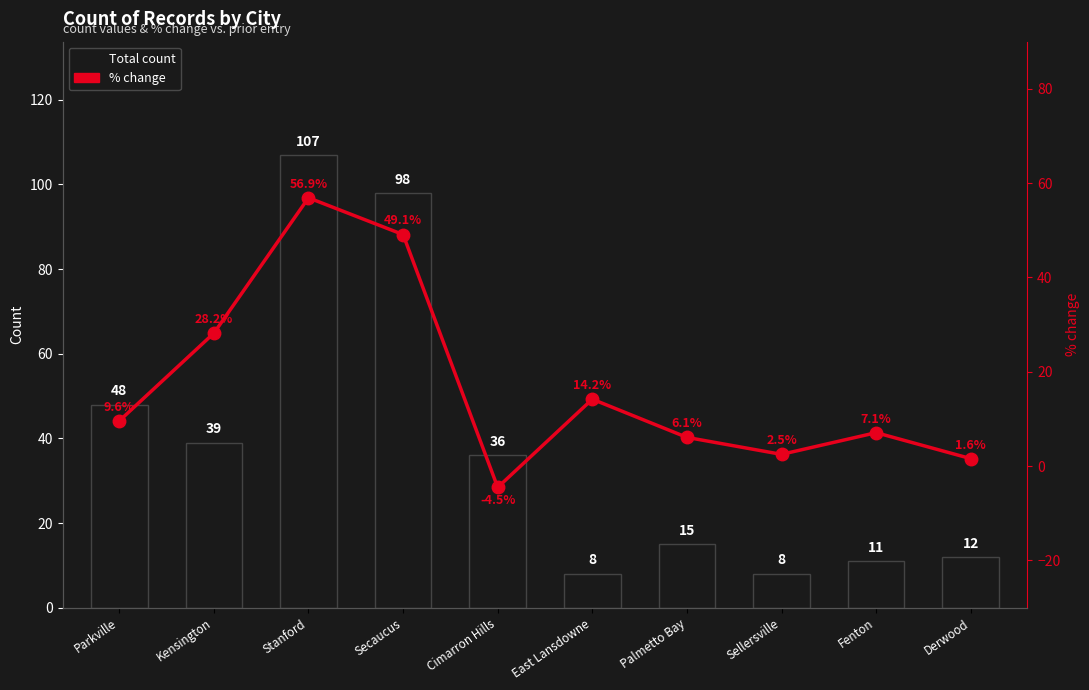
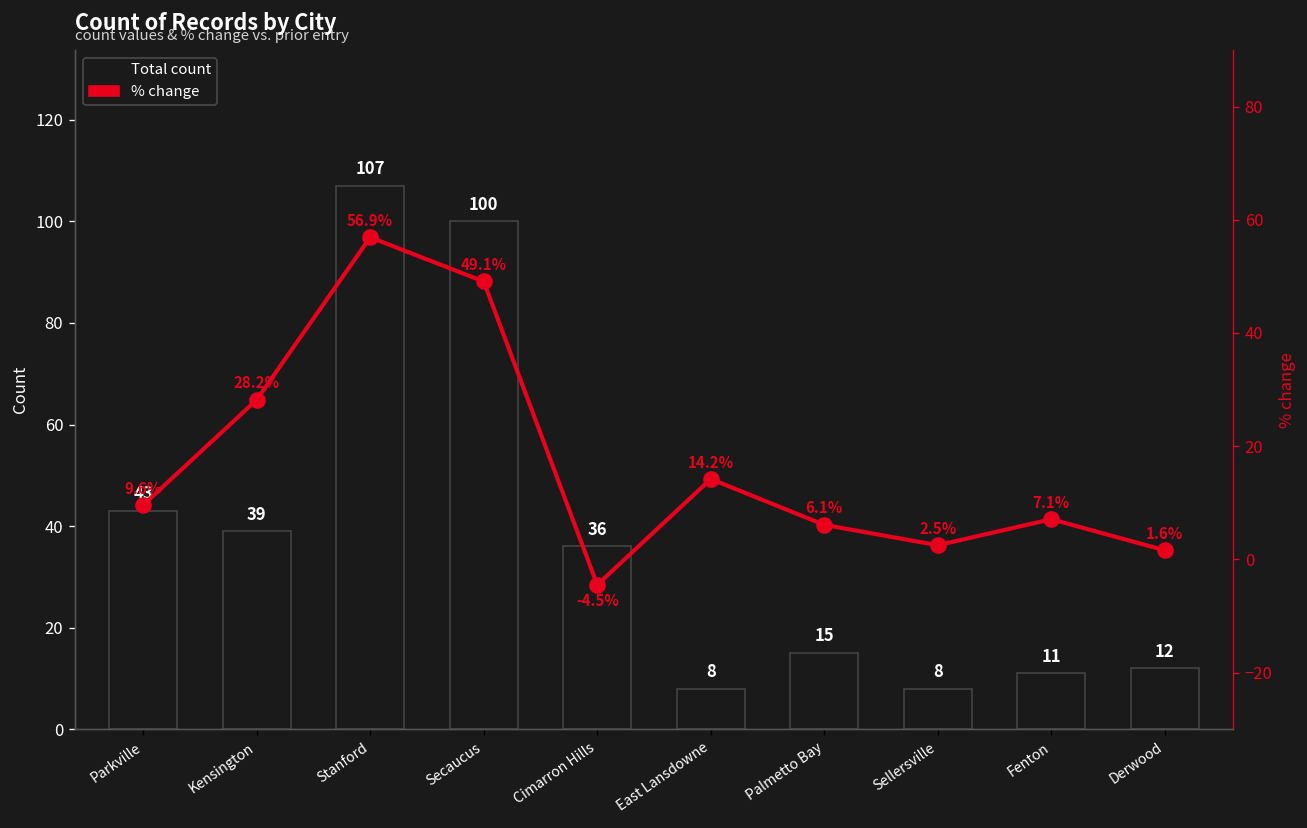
  {
    "Total count": {
-     "Parkville": "48",
+     "Parkville": "43",
      "Kensington": "39",
      "Stanford": "107",
-     "Secaucus": "98",
+     "Secaucus": "100",
      "Cimarron Hills": "36",
      "East Lansdowne": "8",
      "Palmetto Bay": "15",
      "Sellersville": "8",
      "Fenton": "11",
      "Derwood": "12"
    },
    "% change": {
      "Parkville": "9.6%",
      "Kensington": "28.2%",
      "Stanford": "56.9%",
      "Secaucus": "49.1%",
      "Cimarron Hills": "-4.5%",
      "East Lansdowne": "14.2%",
      "Palmetto Bay": "6.1%",
      "Sellersville": "2.5%",
      "Fenton": "7.1%",
      "Derwood": "1.6%"
    }
  }
